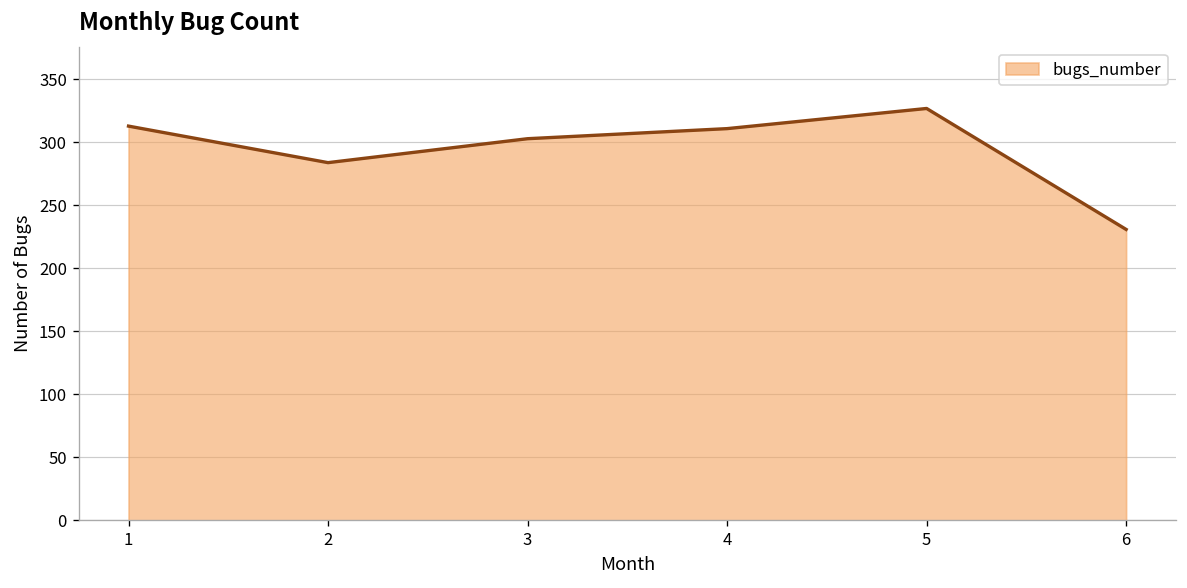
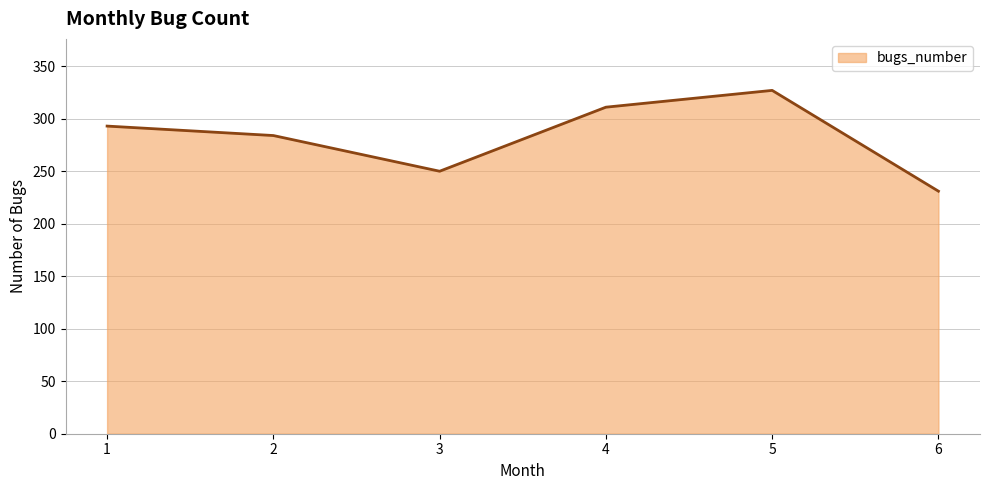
  {
-   "1": 313,
+   "1": 293,
    "2": 284,
-   "3": 303,
+   "3": 250,
    "4": 311,
    "5": 327,
    "6": 231
  }
